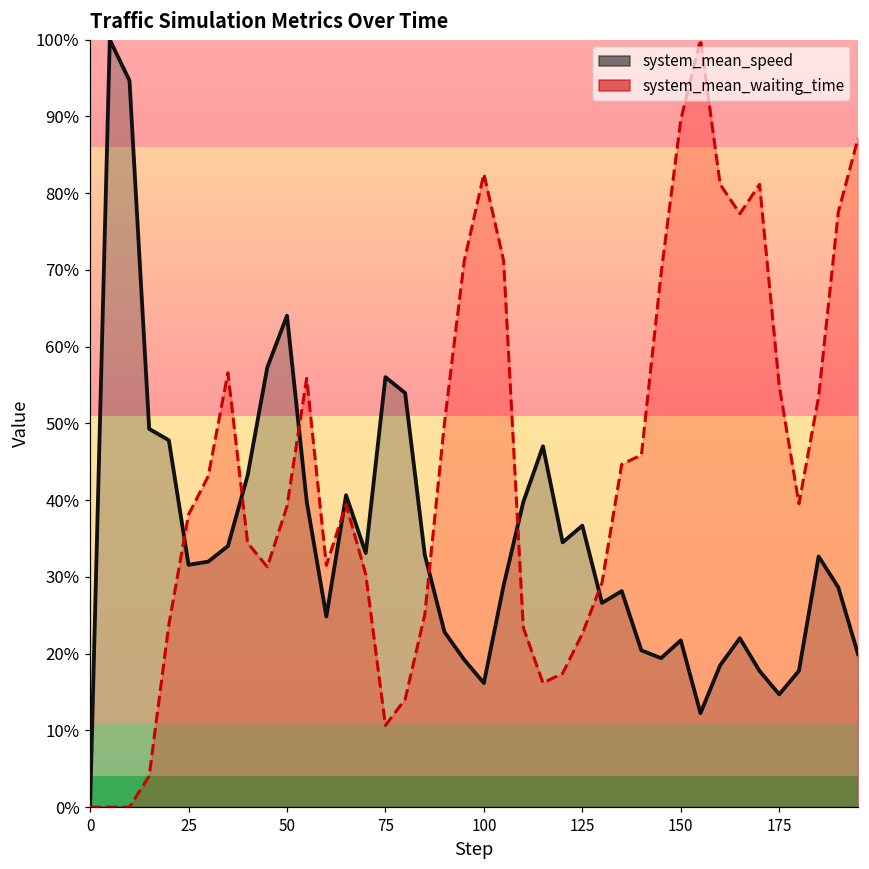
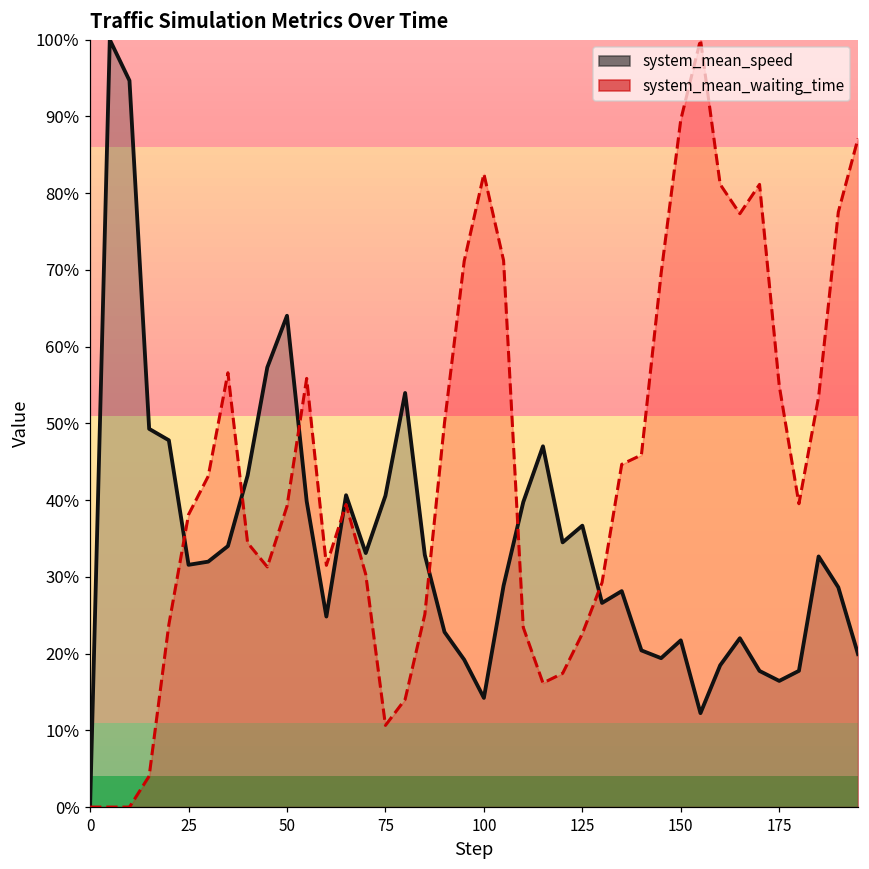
  {
    "system_mean_speed": {
      "25": "32%",
      "50": "64%",
-     "75": "56%",
-     "100": "16%",
+     "75": "41%",
+     "100": "14%",
      "125": "37%",
      "150": "22%",
-     "175": "15%"
+     "175": "16%"
    }
  }
